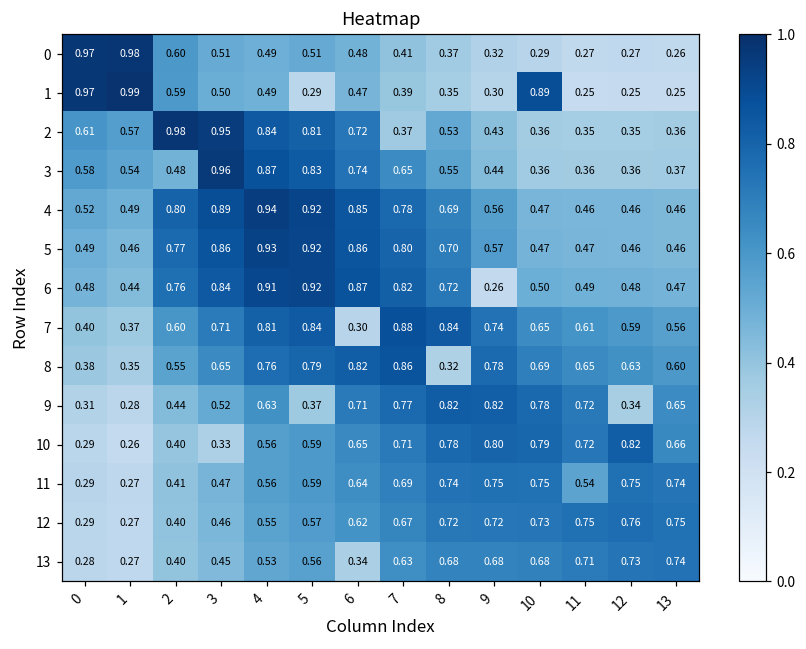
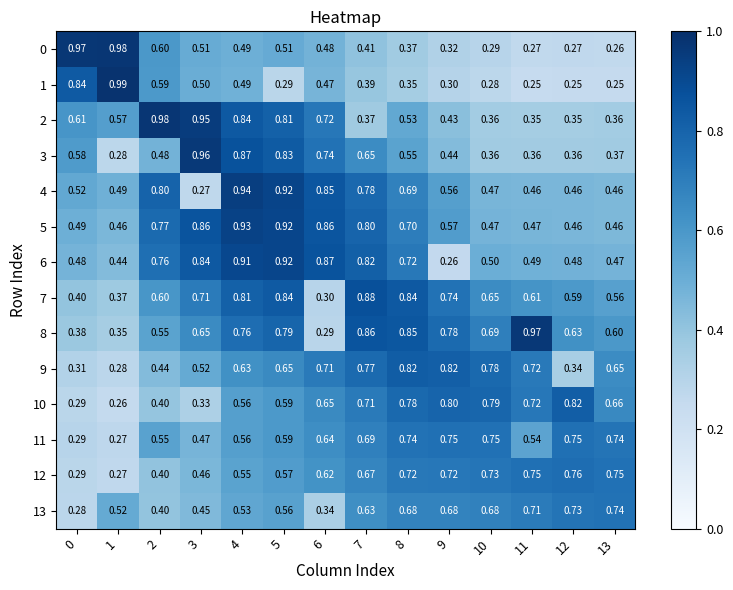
  {
    "0": {
      "0": 0.97,
      "1": 0.98,
      "2": 0.60,
      "3": 0.51,
      "4": 0.49,
      "5": 0.51,
      "6": 0.48,
      "7": 0.41,
      "8": 0.37,
      "9": 0.32,
      "10": 0.29,
      "11": 0.27,
      "12": 0.27,
      "13": 0.26
    },
    "1": {
-     "0": 0.97,
+     "0": 0.84,
      "1": 0.99,
      "2": 0.59,
      "3": 0.50,
      "4": 0.49,
      "5": 0.29,
      "6": 0.47,
      "7": 0.39,
      "8": 0.35,
      "9": 0.30,
-     "10": 0.89,
+     "10": 0.28,
      "11": 0.25,
      "12": 0.25,
      "13": 0.25
    },
    "2": {
      "0": 0.61,
      "1": 0.57,
      "2": 0.98,
      "3": 0.95,
      "4": 0.84,
      "5": 0.81,
      "6": 0.72,
      "7": 0.37,
      "8": 0.53,
      "9": 0.43,
      "10": 0.36,
      "11": 0.35,
      "12": 0.35,
      "13": 0.36
    },
    "3": {
      "0": 0.58,
-     "1": 0.54,
+     "1": 0.28,
      "2": 0.48,
      "3": 0.96,
      "4": 0.87,
      "5": 0.83,
      "6": 0.74,
      "7": 0.65,
      "8": 0.55,
      "9": 0.44,
      "10": 0.36,
      "11": 0.36,
      "12": 0.36,
      "13": 0.37
    },
    "4": {
      "0": 0.52,
      "1": 0.49,
      "2": 0.80,
-     "3": 0.89,
+     "3": 0.27,
      "4": 0.94,
      "5": 0.92,
      "6": 0.85,
      "7": 0.78,
      "8": 0.69,
      "9": 0.56,
      "10": 0.47,
      "11": 0.46,
      "12": 0.46,
      "13": 0.46
    },
    "5": {
      "0": 0.49,
      "1": 0.46,
      "2": 0.77,
      "3": 0.86,
      "4": 0.93,
      "5": 0.92,
      "6": 0.86,
      "7": 0.80,
      "8": 0.70,
      "9": 0.57,
      "10": 0.47,
      "11": 0.47,
      "12": 0.46,
      "13": 0.46
    },
    "6": {
      "0": 0.48,
      "1": 0.44,
      "2": 0.76,
      "3": 0.84,
      "4": 0.91,
      "5": 0.92,
      "6": 0.87,
      "7": 0.82,
      "8": 0.72,
      "9": 0.26,
      "10": 0.50,
      "11": 0.49,
      "12": 0.48,
      "13": 0.47
    },
    "7": {
      "0": 0.40,
      "1": 0.37,
      "2": 0.60,
      "3": 0.71,
      "4": 0.81,
      "5": 0.84,
      "6": 0.30,
      "7": 0.88,
      "8": 0.84,
      "9": 0.74,
      "10": 0.65,
      "11": 0.61,
      "12": 0.59,
      "13": 0.56
    },
    "8": {
      "0": 0.38,
      "1": 0.35,
      "2": 0.55,
      "3": 0.65,
      "4": 0.76,
      "5": 0.79,
-     "6": 0.82,
+     "6": 0.29,
      "7": 0.86,
-     "8": 0.32,
+     "8": 0.85,
      "9": 0.78,
      "10": 0.69,
-     "11": 0.65,
+     "11": 0.97,
      "12": 0.63,
      "13": 0.60
    },
    "9": {
      "0": 0.31,
      "1": 0.28,
      "2": 0.44,
      "3": 0.52,
      "4": 0.63,
-     "5": 0.37,
+     "5": 0.65,
      "6": 0.71,
      "7": 0.77,
      "8": 0.82,
      "9": 0.82,
      "10": 0.78,
      "11": 0.72,
      "12": 0.34,
      "13": 0.65
    },
    "10": {
      "0": 0.29,
      "1": 0.26,
      "2": 0.40,
      "3": 0.33,
      "4": 0.56,
      "5": 0.59,
      "6": 0.65,
      "7": 0.71,
      "8": 0.78,
      "9": 0.80,
      "10": 0.79,
      "11": 0.72,
      "12": 0.82,
      "13": 0.66
    },
    "11": {
      "0": 0.29,
      "1": 0.27,
-     "2": 0.41,
+     "2": 0.55,
      "3": 0.47,
      "4": 0.56,
      "5": 0.59,
      "6": 0.64,
      "7": 0.69,
      "8": 0.74,
      "9": 0.75,
      "10": 0.75,
      "11": 0.54,
      "12": 0.75,
      "13": 0.74
    },
    "12": {
      "0": 0.29,
      "1": 0.27,
      "2": 0.40,
      "3": 0.46,
      "4": 0.55,
      "5": 0.57,
      "6": 0.62,
      "7": 0.67,
      "8": 0.72,
      "9": 0.72,
      "10": 0.73,
      "11": 0.75,
      "12": 0.76,
      "13": 0.75
    },
    "13": {
      "0": 0.28,
-     "1": 0.27,
+     "1": 0.52,
      "2": 0.40,
      "3": 0.45,
      "4": 0.53,
      "5": 0.56,
      "6": 0.34,
      "7": 0.63,
      "8": 0.68,
      "9": 0.68,
      "10": 0.68,
      "11": 0.71,
      "12": 0.73,
      "13": 0.74
    }
  }
